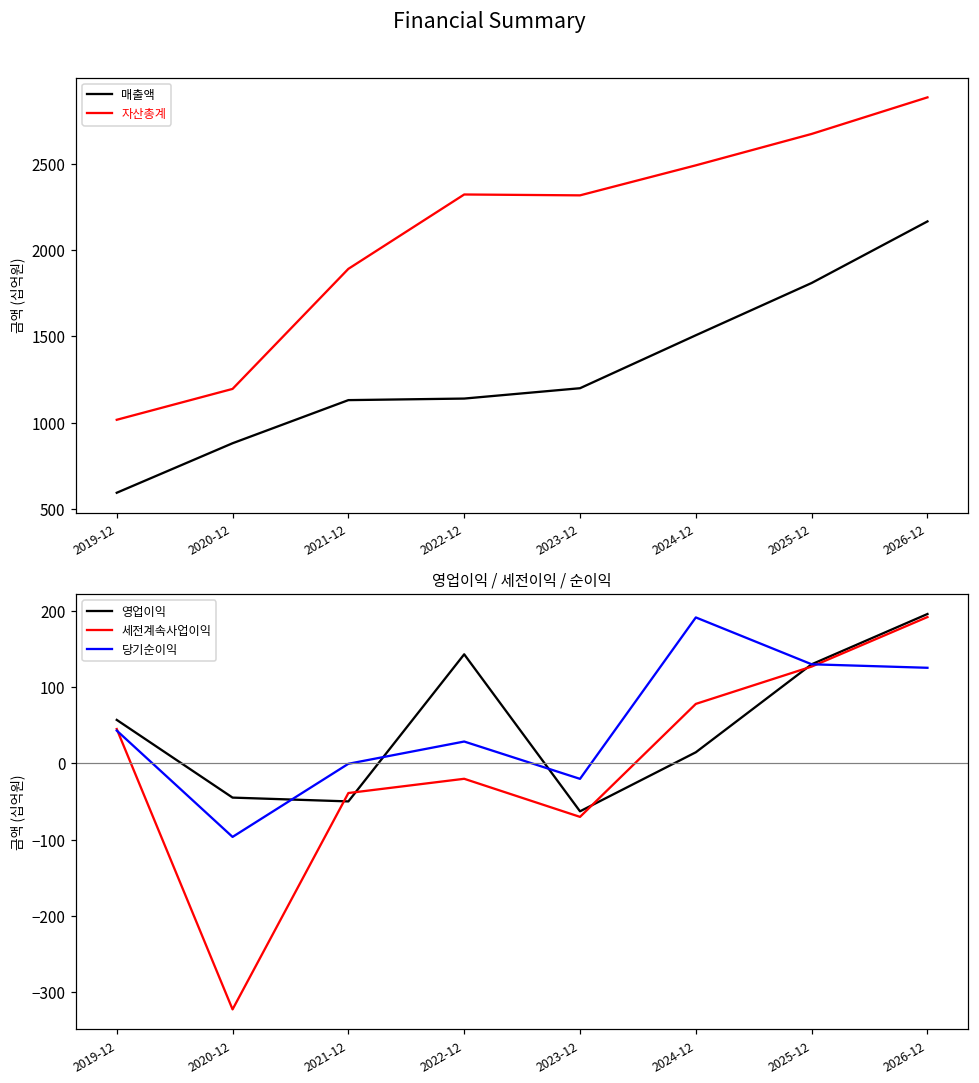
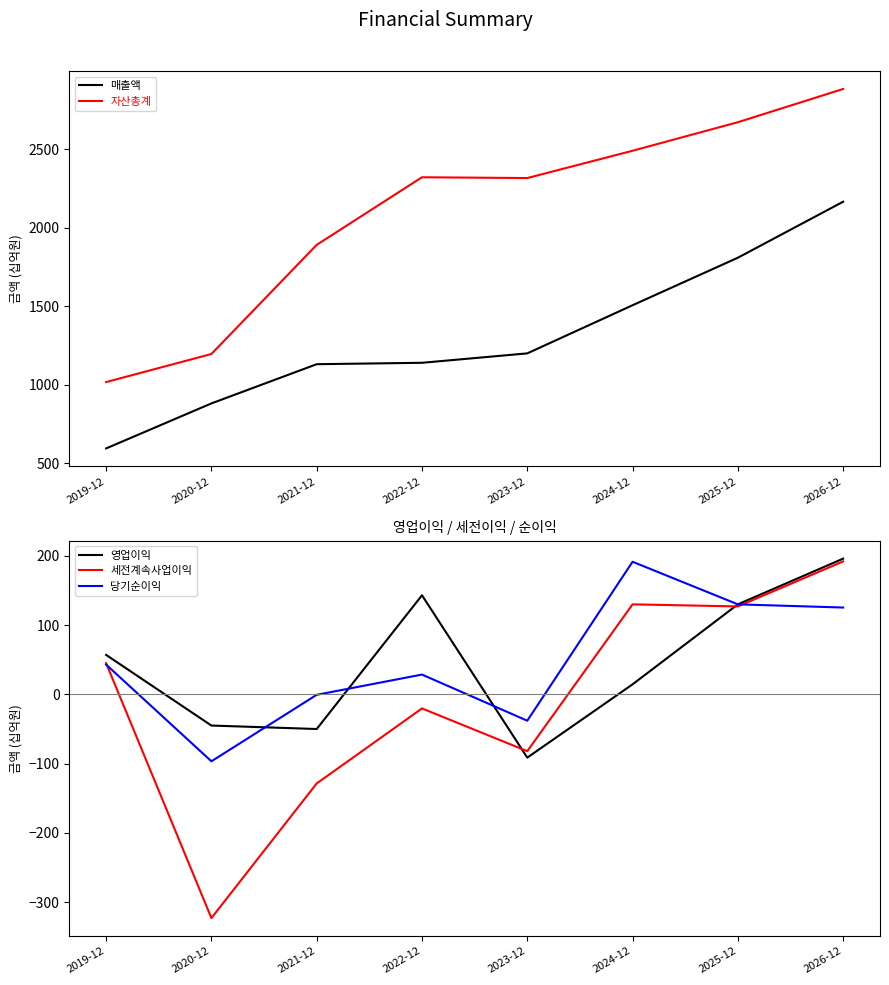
  {
    "영업이익 / 세전이익 / 순이익": {
      "영업이익": {
        "2019-12": 60,
        "2020-12": -50,
        "2021-12": -50,
        "2022-12": 140,
-       "2023-12": -60,
+       "2023-12": -90,
        "2024-12": 10,
        "2026-12": 200
      },
      "세전계속사업이익": {
        "2020-12": -320,
-       "2021-12": -40,
+       "2021-12": -130,
        "2022-12": -20,
-       "2023-12": -70,
-       "2024-12": 80,
+       "2023-12": -80,
+       "2024-12": 130,
        "2026-12": 190
      },
      "당기순이익": {
        "2020-12": -100,
        "2021-12": 0,
        "2022-12": 30,
-       "2023-12": -20,
+       "2023-12": -40,
        "2024-12": 190,
        "2026-12": 130
      }
    }
  }
